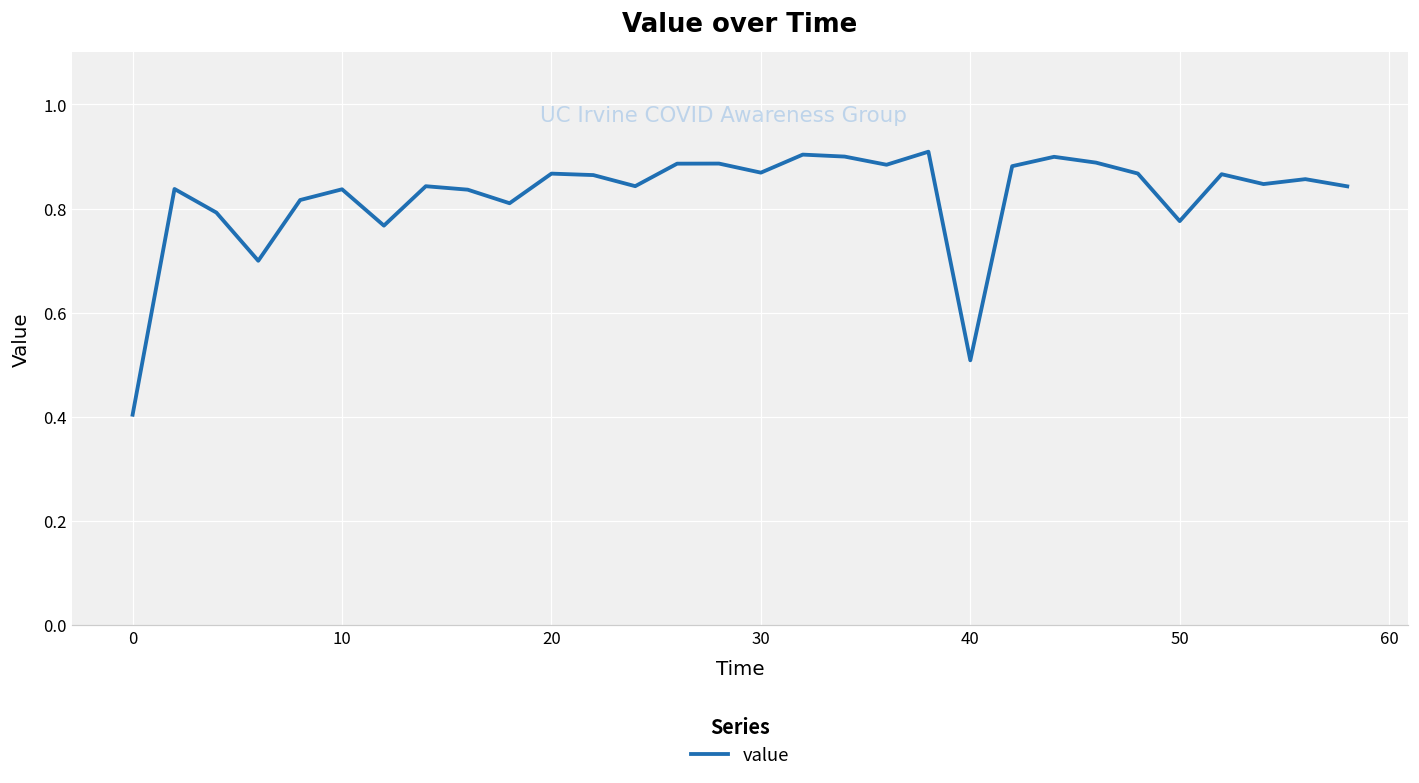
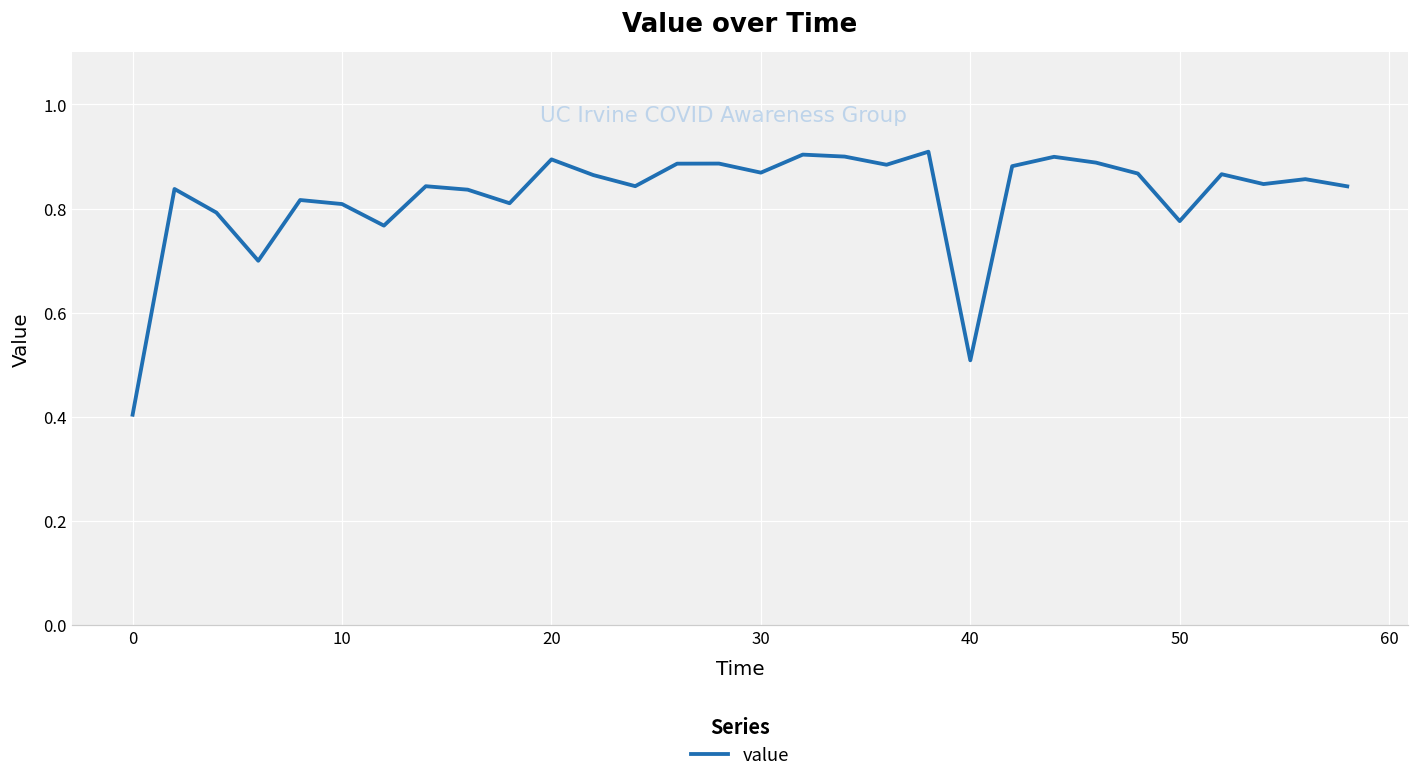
  {
    "0": 0.40,
-   "10": 0.84,
-   "20": 0.87,
+   "10": 0.81,
+   "20": 0.89,
    "30": 0.87,
    "40": 0.51,
    "50": 0.78
  }
